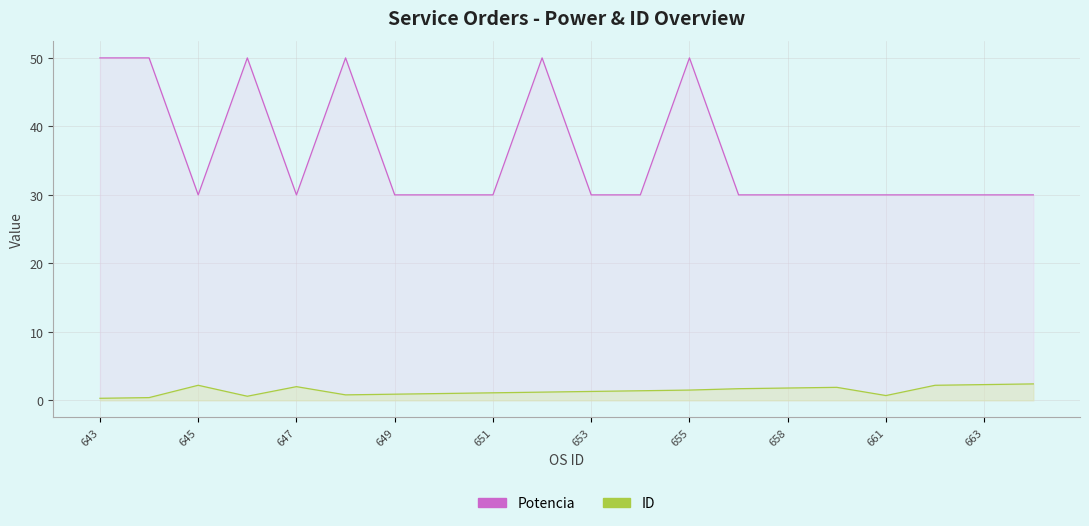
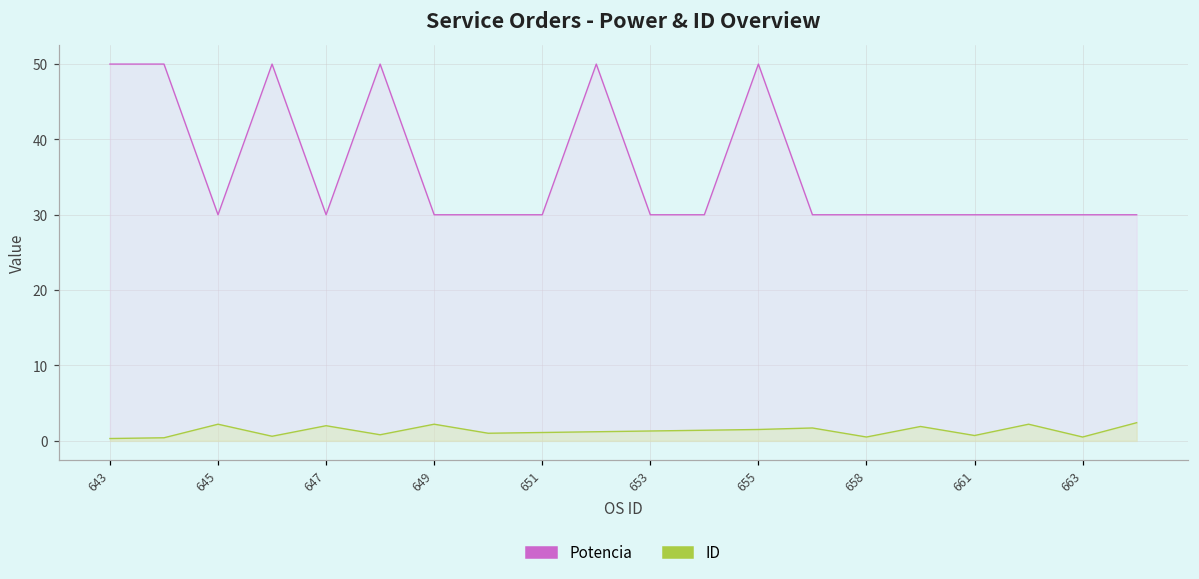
  {
    "Potencia": {
      "643": 50,
      "645": 30,
      "647": 30,
      "649": 30,
      "651": 30,
      "653": 30,
      "655": 50,
      "658": 30,
      "661": 30,
      "663": 30
    },
    "ID": {
      "643": 0,
      "645": 2,
      "647": 2,
-     "649": 1,
+     "649": 2,
      "651": 1,
      "653": 1,
      "655": 2,
-     "658": 2,
+     "658": 1,
      "661": 1,
-     "663": 2
+     "663": 1
    }
  }
